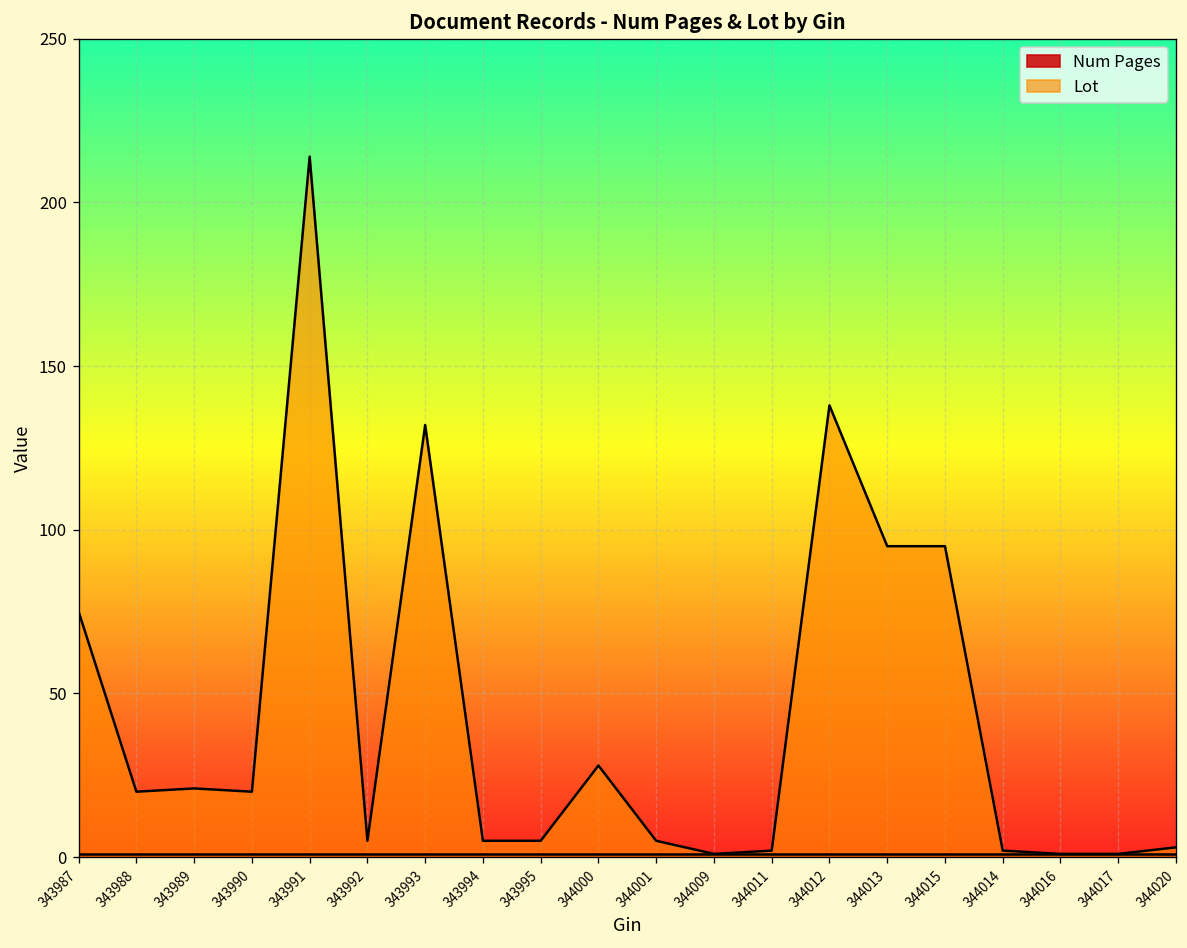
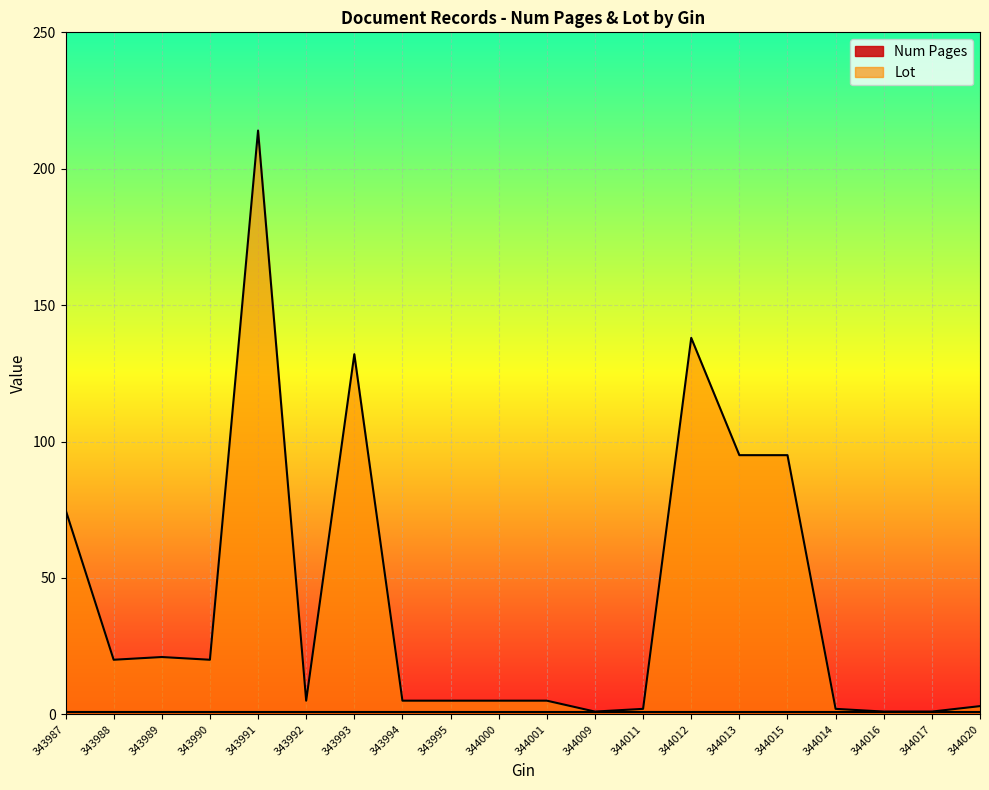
  {
    "Num Pages": {
      "343987": 1,
      "343988": 1,
      "343989": 1,
      "343990": 1,
      "343991": 1,
      "343992": 1,
      "343993": 1,
      "343994": 1,
      "343995": 1,
      "344000": 1,
      "344001": 1,
      "344011": 1,
      "344012": 1,
      "344013": 1,
      "344015": 1,
      "344014": 1,
      "344020": 1
    },
    "Lot": {
      "343987": 75,
      "343988": 20,
      "343989": 21,
      "343990": 20,
      "343991": 214,
      "343992": 5,
      "343993": 132,
      "343994": 5,
      "343995": 5,
-     "344000": 28,
+     "344000": 5,
      "344001": 5,
      "344011": 2,
      "344012": 138,
      "344013": 95,
      "344015": 95,
      "344014": 2,
      "344020": 3
    }
  }
